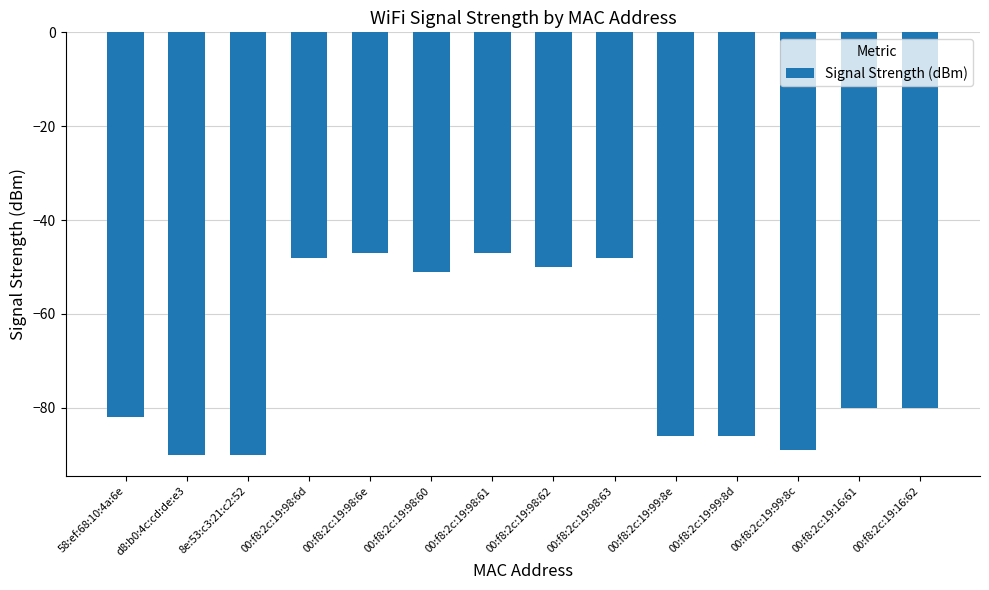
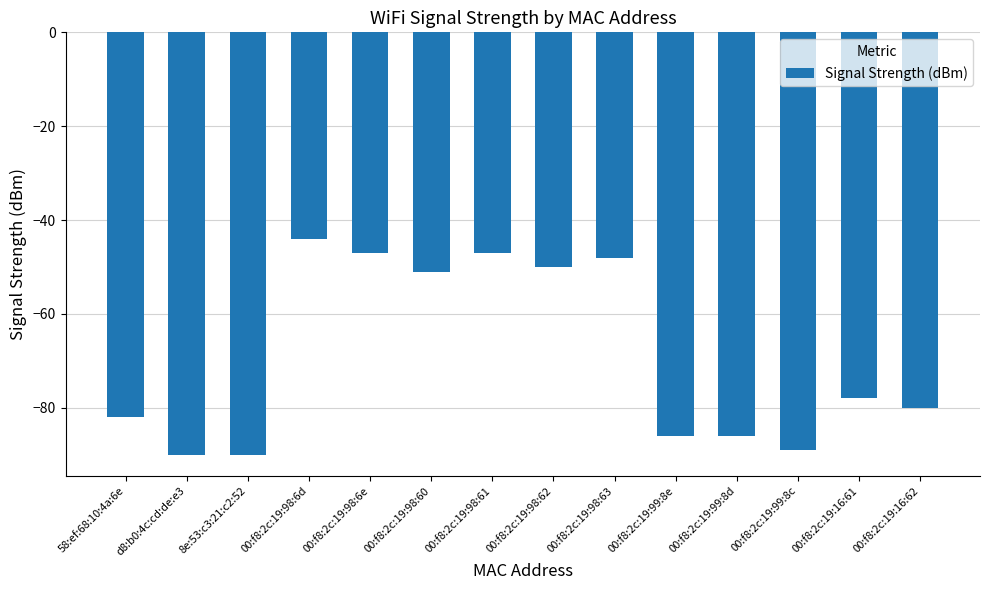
  {
    "58:ef:68:10:4a:6e": -82,
    "d8:b0:4c:cd:de:e3": -90,
    "8e:53:c3:21:c2:52": -90,
-   "00:f8:2c:19:98:6d": -48,
+   "00:f8:2c:19:98:6d": -44,
    "00:f8:2c:19:98:6e": -47,
    "00:f8:2c:19:98:60": -51,
    "00:f8:2c:19:98:61": -47,
    "00:f8:2c:19:98:62": -50,
    "00:f8:2c:19:98:63": -48,
    "00:f8:2c:19:99:8e": -86,
    "00:f8:2c:19:99:8d": -86,
    "00:f8:2c:19:99:8c": -89,
-   "00:f8:2c:19:16:61": -80,
+   "00:f8:2c:19:16:61": -78,
    "00:f8:2c:19:16:62": -80
  }
